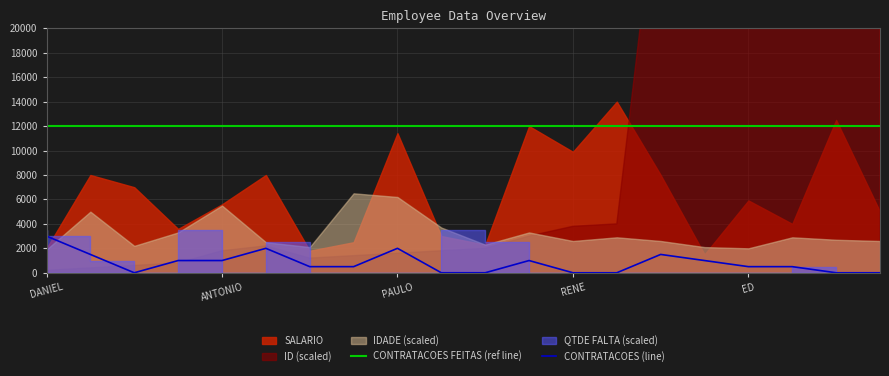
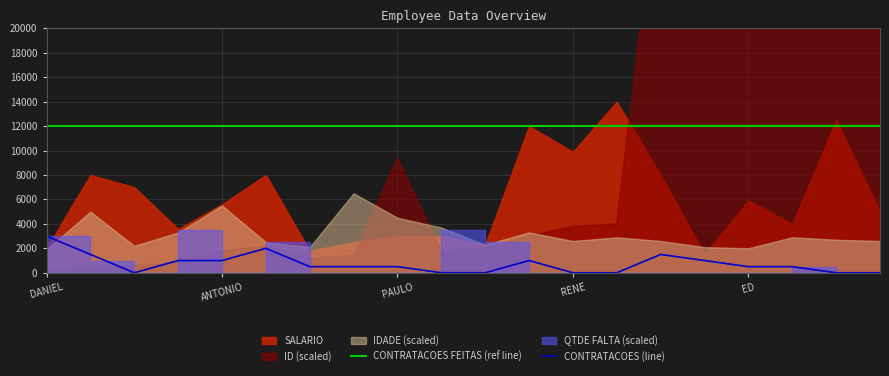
  {
    "CONTRATACOES FEITAS (ref line)": {
      "DANIEL": 12000,
      "ANTONIO": 12000,
      "PAULO": 12000,
      "RENE": 12000,
      "ED": 12000
    },
    "SALARIO": {
-     "PAULO": 11400,
+     "PAULO": 3000,
      "RENE": 9900,
      "ED": 5900
    },
    "CONTRATACOES (line)": {
      "ANTONIO": 1000,
-     "PAULO": 2000,
+     "PAULO": 500,
      "ED": 500
    },
    "ID (scaled)": {
      "ANTONIO": 1800,
-     "PAULO": 1600,
+     "PAULO": 9400,
      "RENE": 3800
    },
    "IDADE (scaled)": {
-     "PAULO": 6200,
+     "PAULO": 4500,
      "RENE": 2600,
      "ED": 2000
    }
  }
